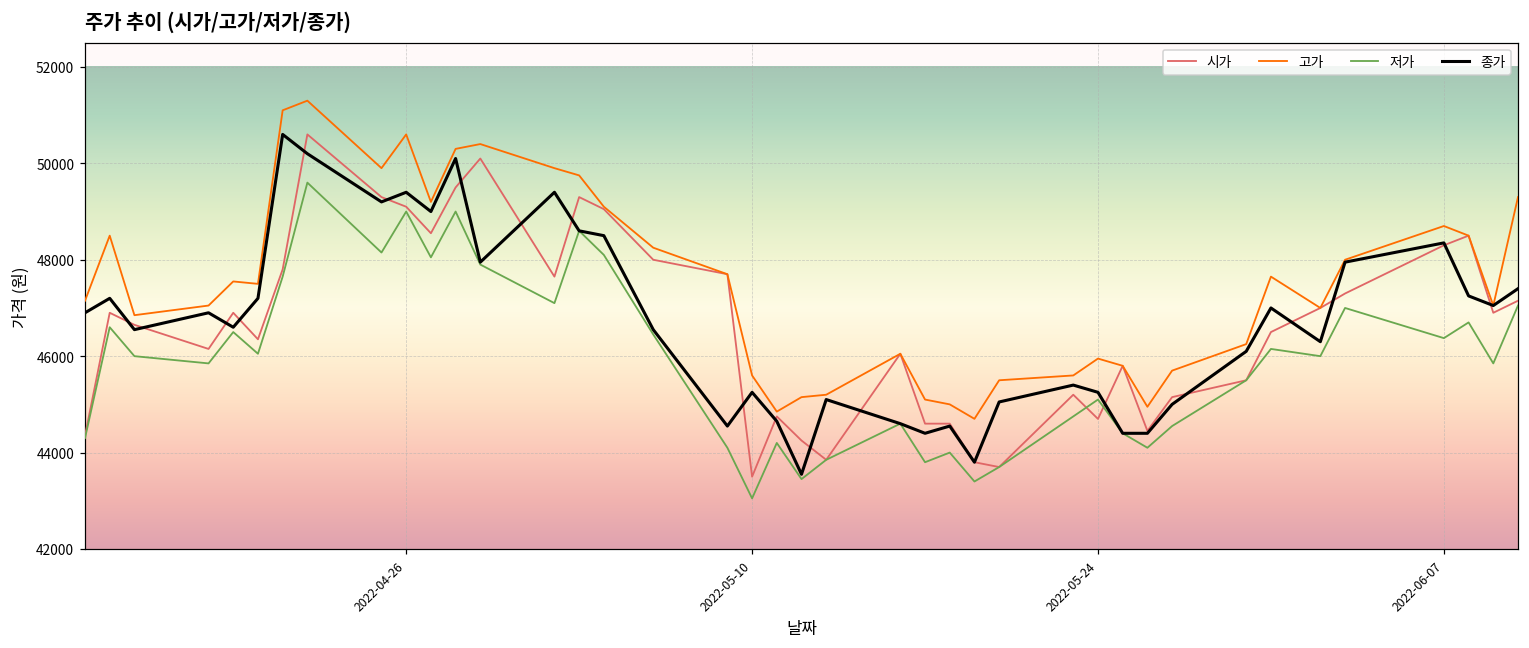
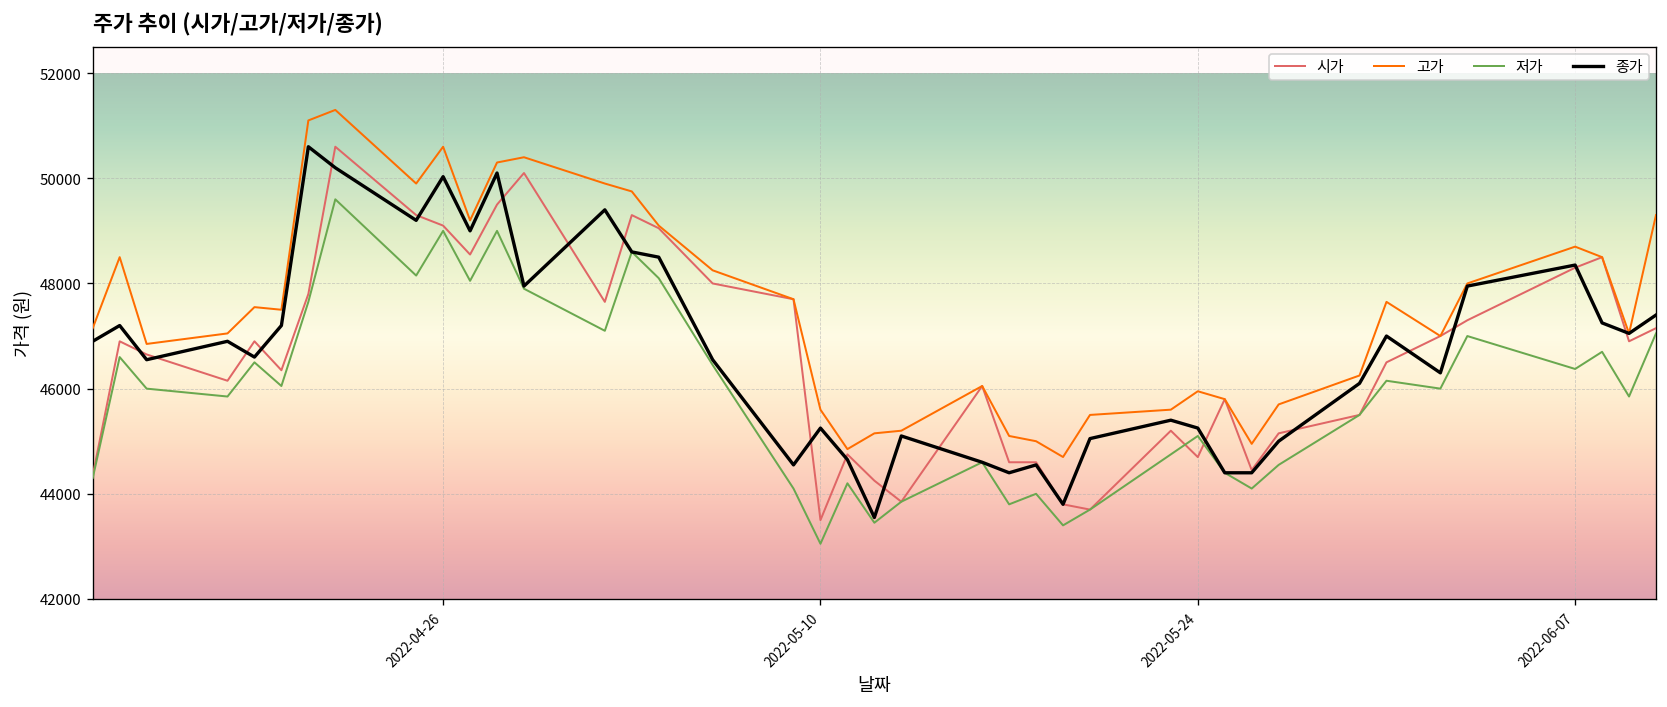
  {
    "시가": {
      "2022-04-26": 49100,
      "2022-05-10": 43500,
      "2022-05-24": 44700
    },
    "고가": {
      "2022-04-26": 50600,
      "2022-05-10": 45600,
      "2022-05-24": 46000,
      "2022-06-07": 48700
    },
    "저가": {
      "2022-04-26": 49000,
      "2022-05-10": 43100,
      "2022-05-24": 45100,
      "2022-06-07": 46400
    },
    "종가": {
-     "2022-04-26": 49400,
+     "2022-04-26": 50000,
      "2022-05-10": 45300,
      "2022-05-24": 45300
    }
  }
